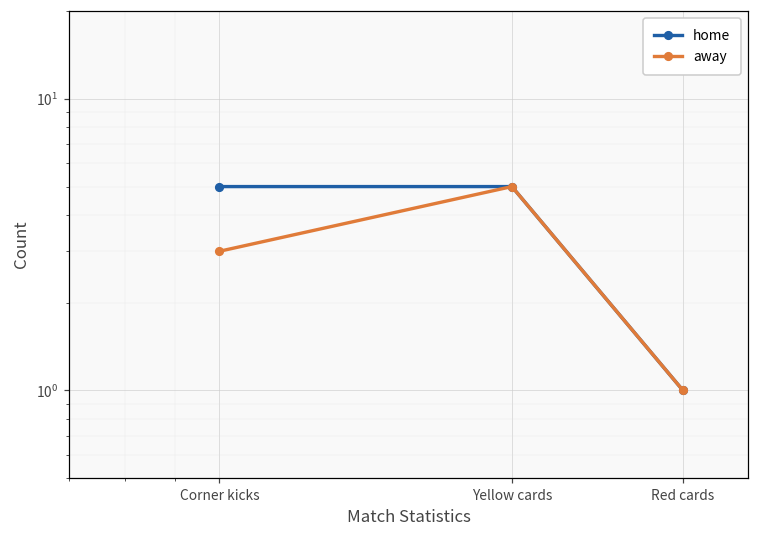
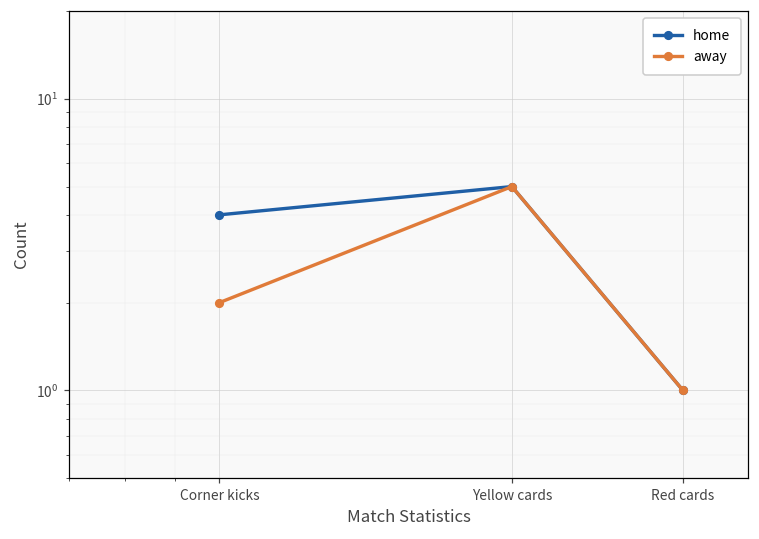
  {
    "home": {
-     "Corner kicks": 5
+     "Corner kicks": 4
    },
    "away": {
-     "Corner kicks": 3
+     "Corner kicks": 2
    }
  }
